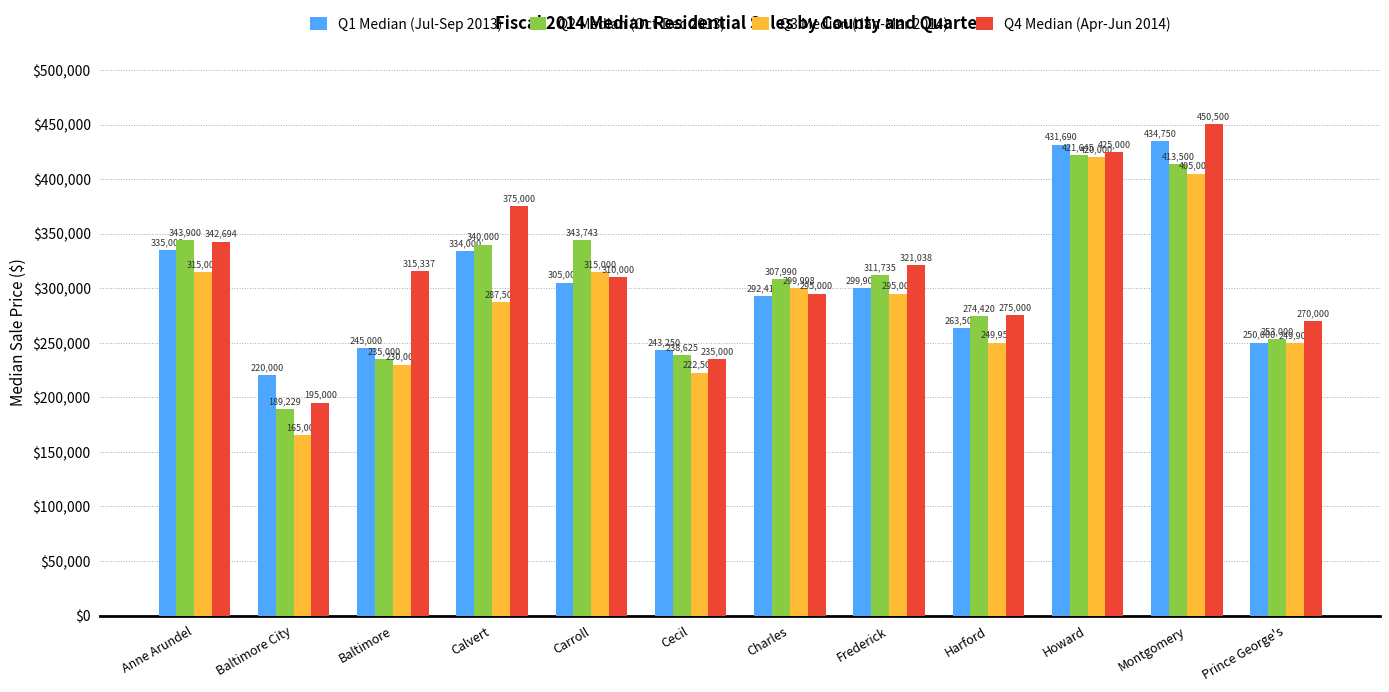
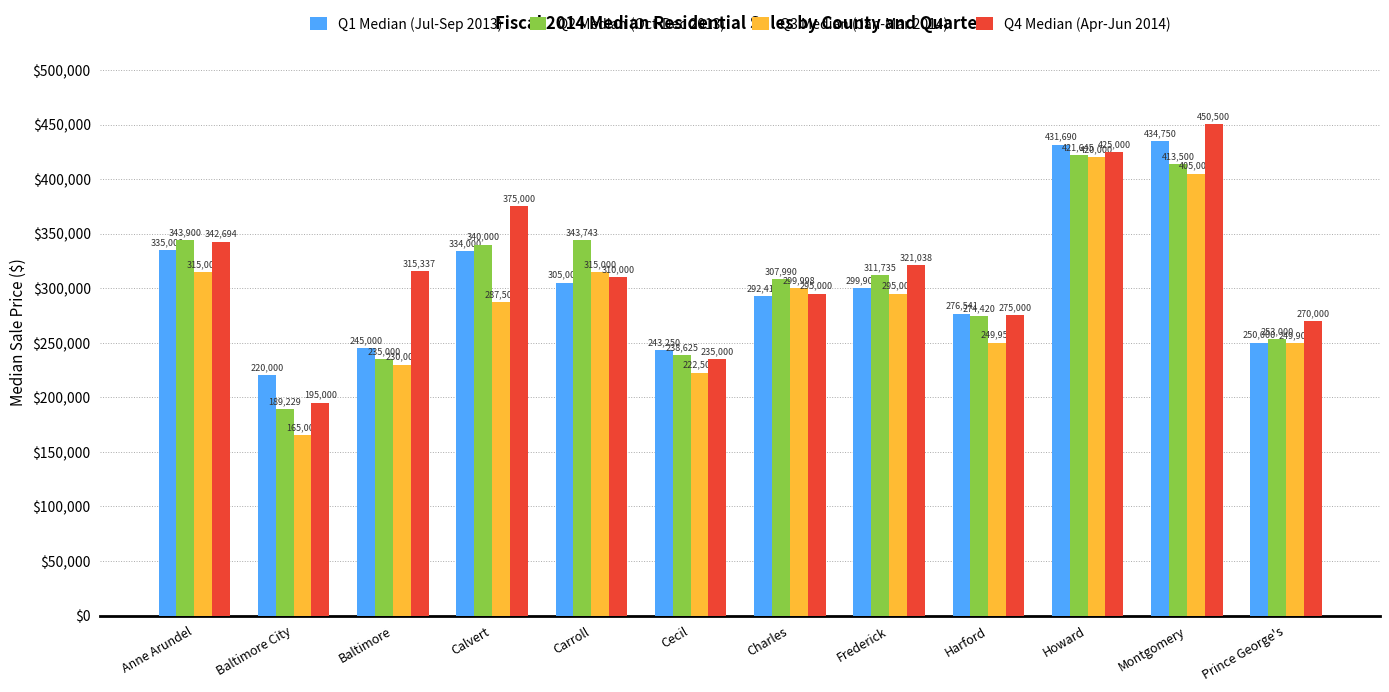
  {
    "Q1 Median (Jul-Sep 2013)": {
      "Anne Arundel": "335,000",
      "Baltimore City": "220,000",
      "Baltimore": "245,000",
      "Calvert": "334,000",
      "Carroll": "305,000",
      "Charles": "292,413",
      "Frederick": "299,900",
-     "Harford": "263,500",
+     "Harford": "276,541",
      "Howard": "431,690",
      "Montgomery": "434,750"
    },
    "Q2 Median (Oct-Dec 2013)": {
      "Anne Arundel": "343,900",
      "Baltimore City": "189,229",
      "Calvert": "340,000",
      "Carroll": "343,743",
      "Charles": "307,990",
      "Frederick": "311,735",
      "Harford": "274,420",
      "Montgomery": "413,500"
    },
    "Q3 Median (Jan-Mar 2014)": {
      "Anne Arundel": "315,000",
      "Baltimore City": "165,000",
      "Calvert": "287,500",
      "Cecil": "222,500",
      "Frederick": "295,000",
      "Harford": "249,950",
      "Montgomery": "405,000"
    },
    "Q4 Median (Apr-Jun 2014)": {
      "Anne Arundel": "342,694",
      "Baltimore City": "195,000",
      "Baltimore": "315,337",
      "Calvert": "375,000",
      "Cecil": "235,000",
      "Frederick": "321,038",
      "Harford": "275,000",
      "Montgomery": "450,500",
      "Prince George's": "270,000"
    }
  }
